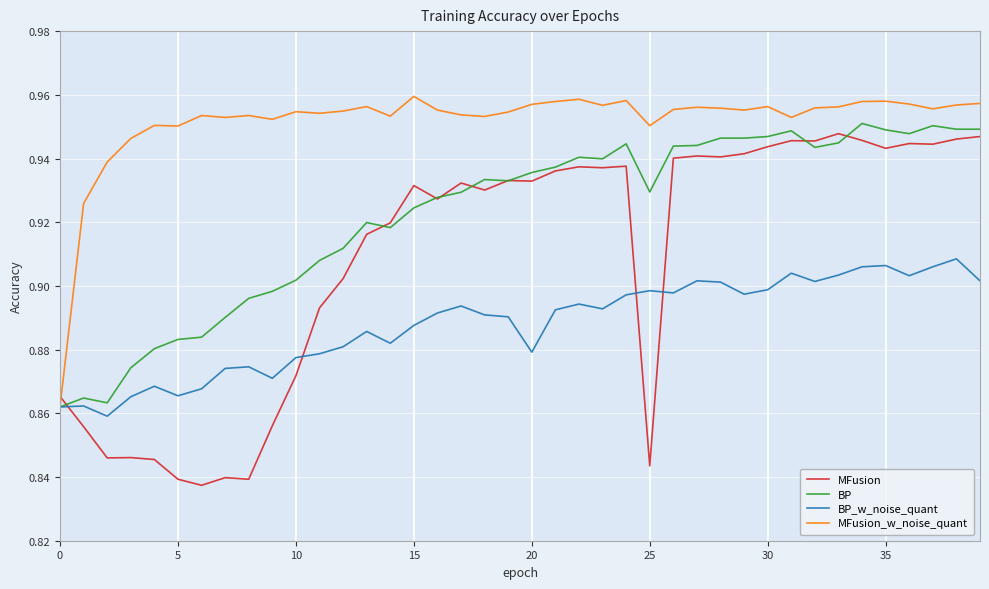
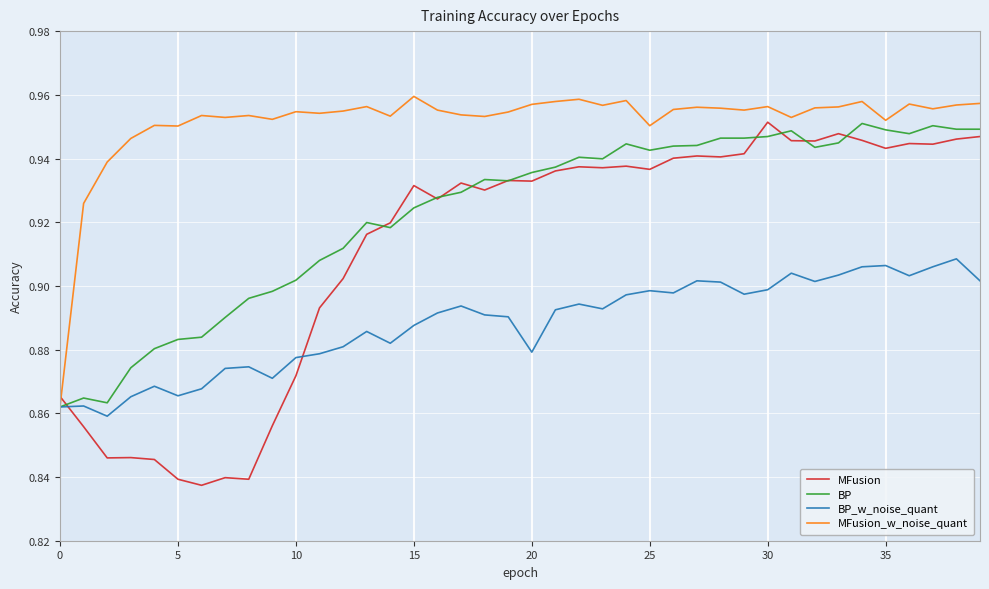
  {
    "MFusion": {
      "0": 0.865,
      "5": 0.839,
      "10": 0.872,
      "15": 0.932,
      "20": 0.933,
-     "25": 0.844,
-     "30": 0.944,
+     "25": 0.937,
+     "30": 0.951,
      "35": 0.943
    },
    "BP": {
      "5": 0.883,
      "10": 0.902,
      "15": 0.925,
      "20": 0.936,
-     "25": 0.930,
+     "25": 0.943,
      "30": 0.947,
      "35": 0.949
    },
    "BP_w_noise_quant": {
      "5": 0.866,
      "10": 0.878,
      "15": 0.888,
      "20": 0.879,
      "25": 0.899,
      "30": 0.899,
      "35": 0.906
    },
    "MFusion_w_noise_quant": {
      "5": 0.950,
      "10": 0.955,
      "15": 0.960,
      "20": 0.957,
      "25": 0.950,
      "30": 0.956,
-     "35": 0.958
+     "35": 0.952
    }
  }
